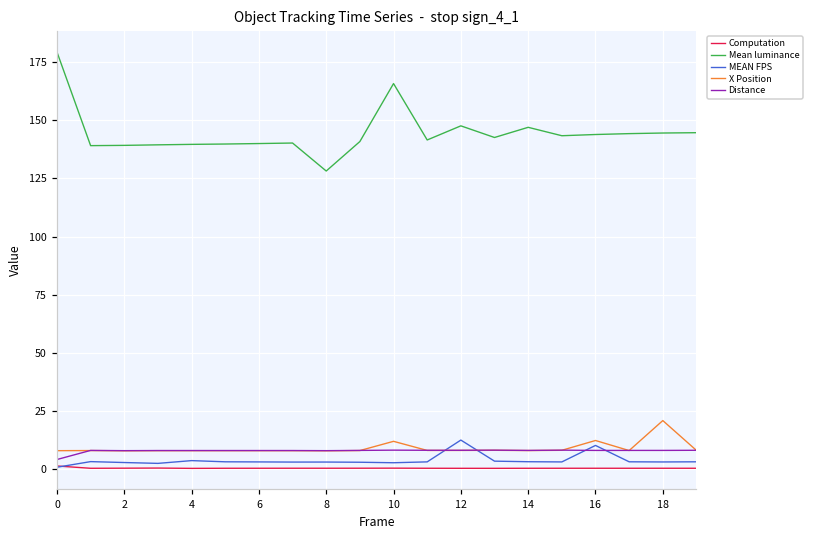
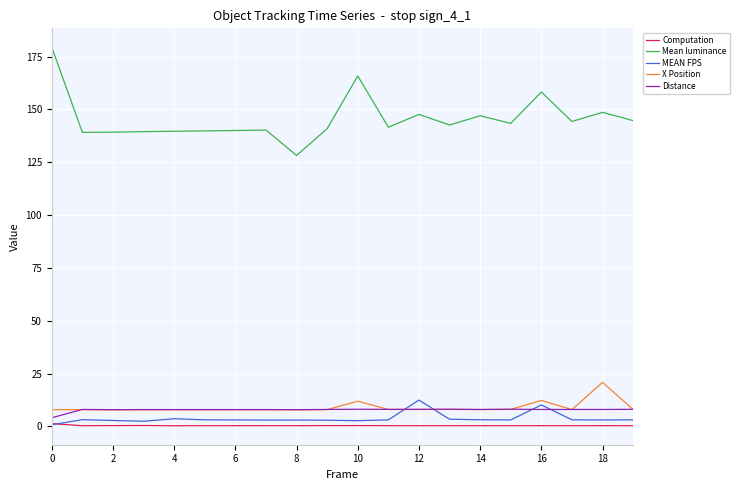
  {
    "Computation": {
      "2": 0,
      "4": 0,
      "6": 0,
      "8": 0,
      "10": 0,
      "12": 0,
      "14": 0,
      "16": 0,
      "18": 0
    },
    "Mean luminance": {
      "0": 179,
      "2": 139,
      "4": 140,
      "6": 140,
      "8": 128,
      "10": 166,
      "12": 148,
      "14": 147,
-     "16": 144,
-     "18": 145
+     "16": 158,
+     "18": 149
    },
    "MEAN FPS": {
      "2": 3,
      "4": 4,
      "6": 3,
      "8": 3,
      "10": 3,
      "12": 12,
      "14": 3,
      "16": 10,
      "18": 3
    },
    "X Position": {
      "0": 8,
      "10": 12,
      "16": 12,
      "18": 21
    },
    "Distance": {
      "0": 4,
      "10": 8,
      "16": 8,
      "18": 8
    }
  }
